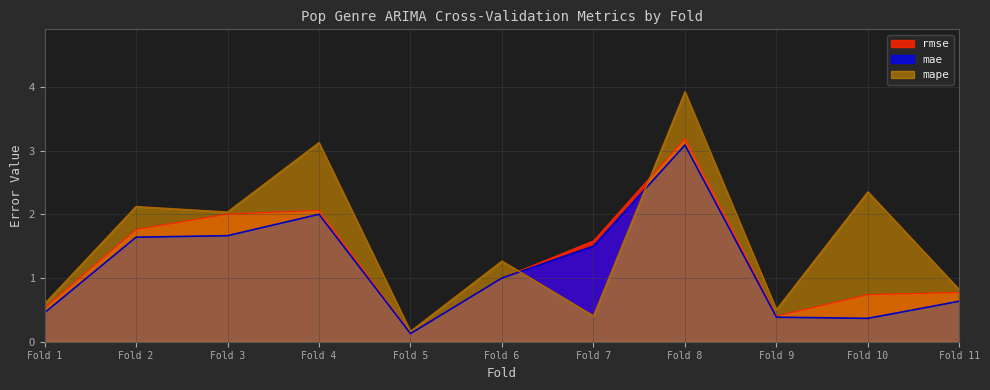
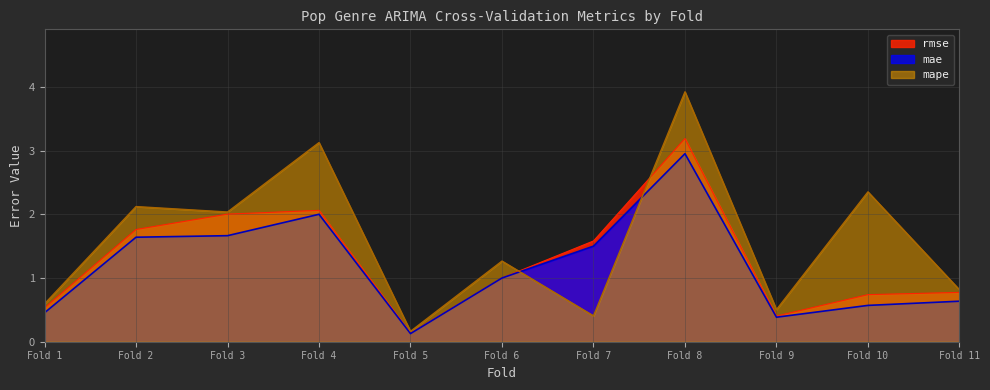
  {
    "rmse": {
      "Fold 1": 0.5,
      "Fold 2": 1.8,
      "Fold 4": 2.1,
      "Fold 7": 1.6,
      "Fold 8": 3.2,
      "Fold 10": 0.7,
      "Fold 11": 0.8
    },
    "mae": {
      "Fold 1": 0.5,
      "Fold 2": 1.6,
      "Fold 3": 1.7,
      "Fold 4": 2.0,
      "Fold 7": 1.5,
-     "Fold 8": 3.1,
-     "Fold 10": 0.4,
+     "Fold 8": 3.0,
+     "Fold 10": 0.6,
      "Fold 11": 0.6
    },
    "mape": {
      "Fold 1": 0.6,
      "Fold 2": 2.1,
      "Fold 4": 3.1,
      "Fold 6": 1.3,
      "Fold 7": 0.4,
      "Fold 8": 3.9,
      "Fold 9": 0.5,
      "Fold 10": 2.4,
      "Fold 11": 0.8
    }
  }
